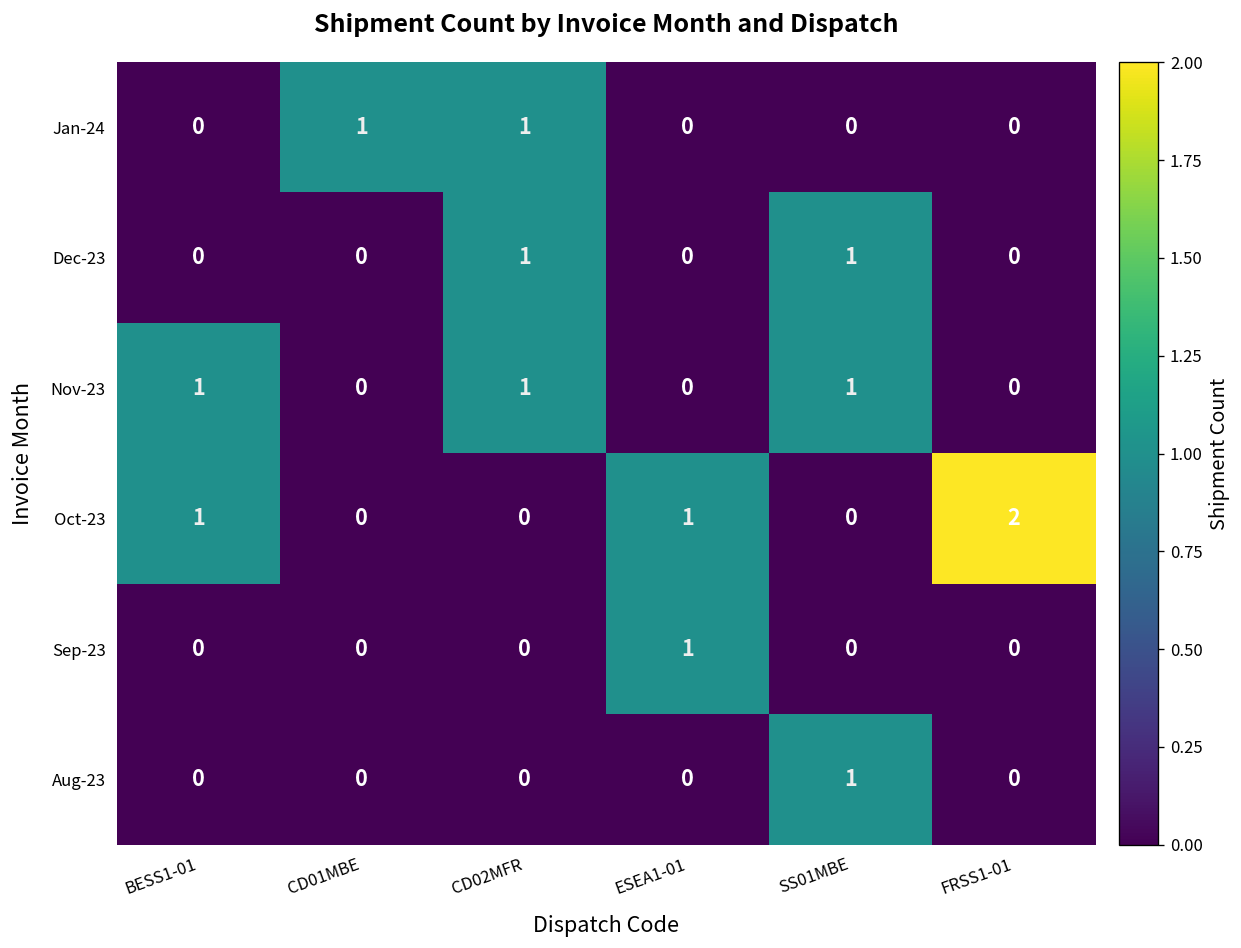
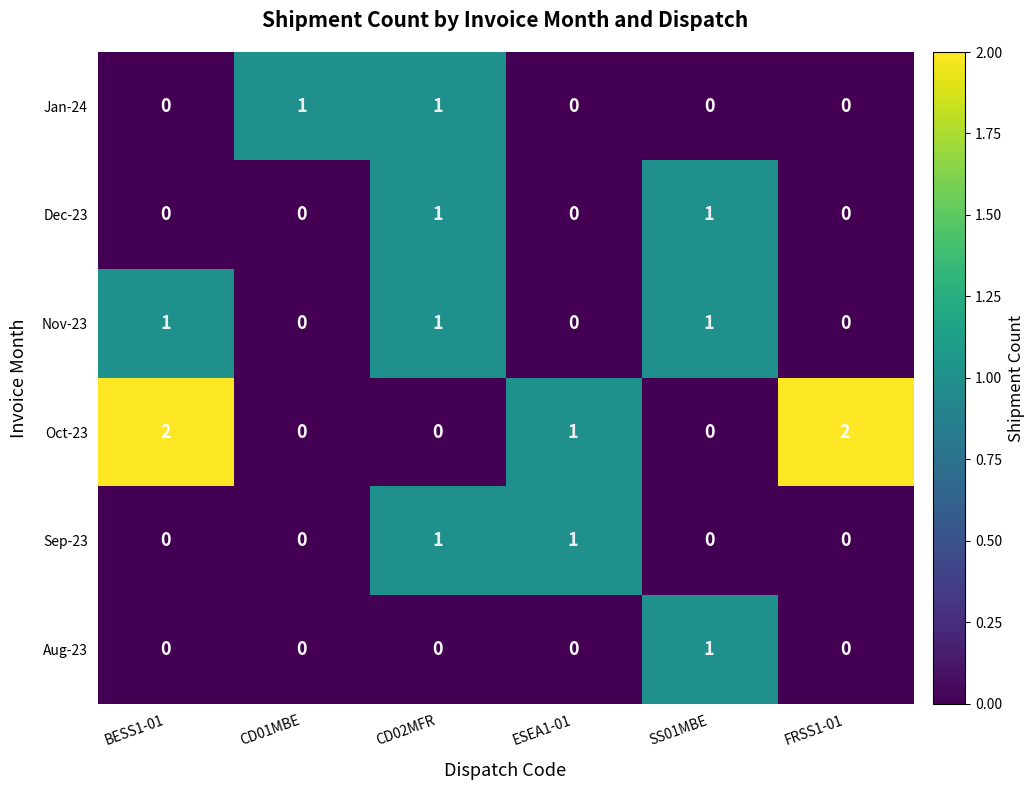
  {
    "Oct-23": {
-     "BESS1-01": 1
+     "BESS1-01": 2
    },
    "Sep-23": {
-     "CD02MFR": 0
+     "CD02MFR": 1
    }
  }
